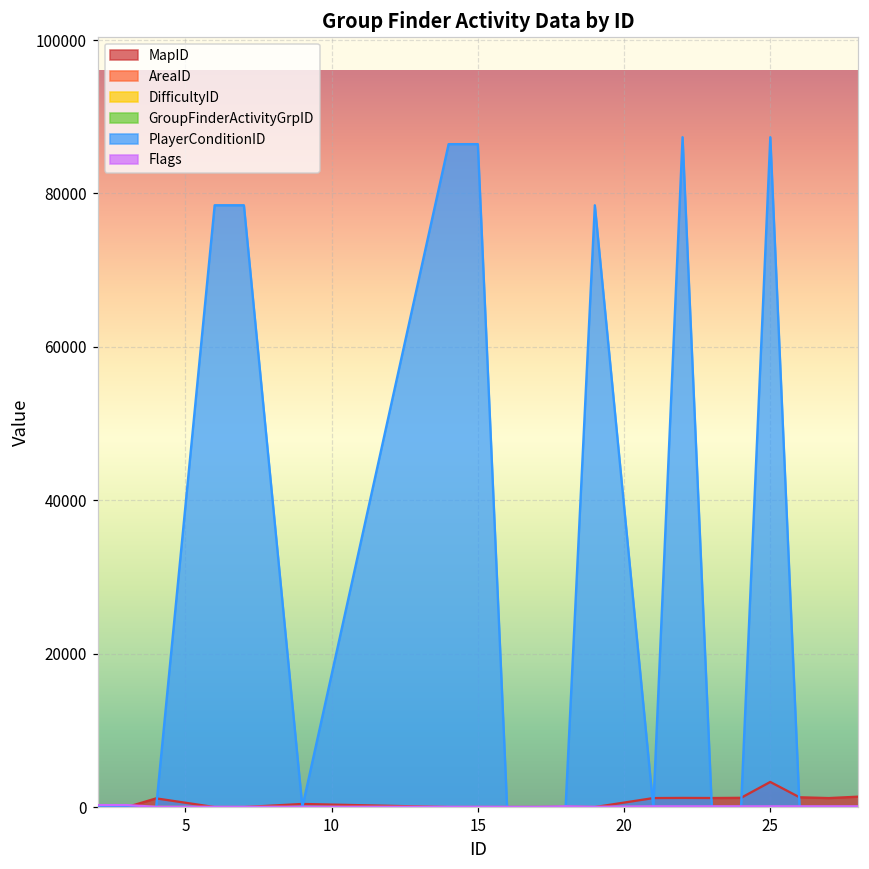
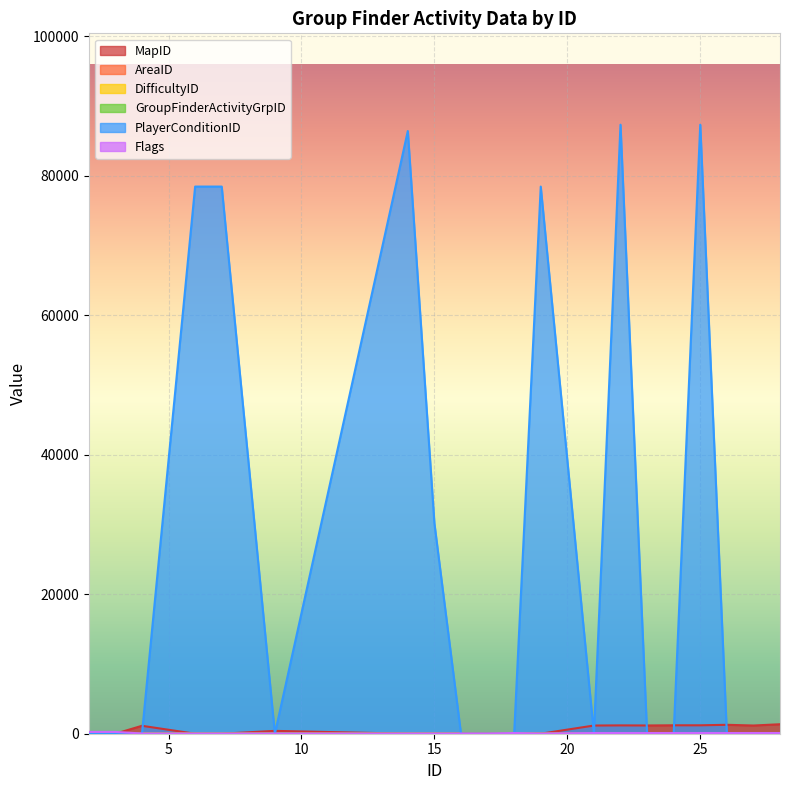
  {
    "MapID": {
-     "25": 3000
+     "25": 1000
    },
    "PlayerConditionID": {
-     "15": 86000,
+     "15": 30000,
      "25": 87000
    }
  }
